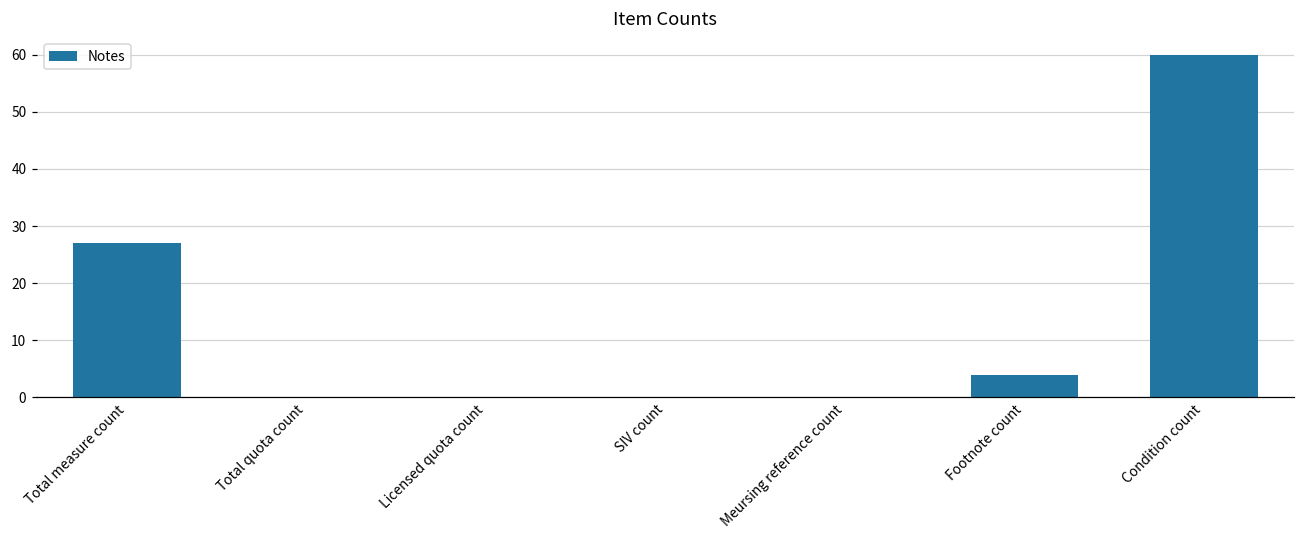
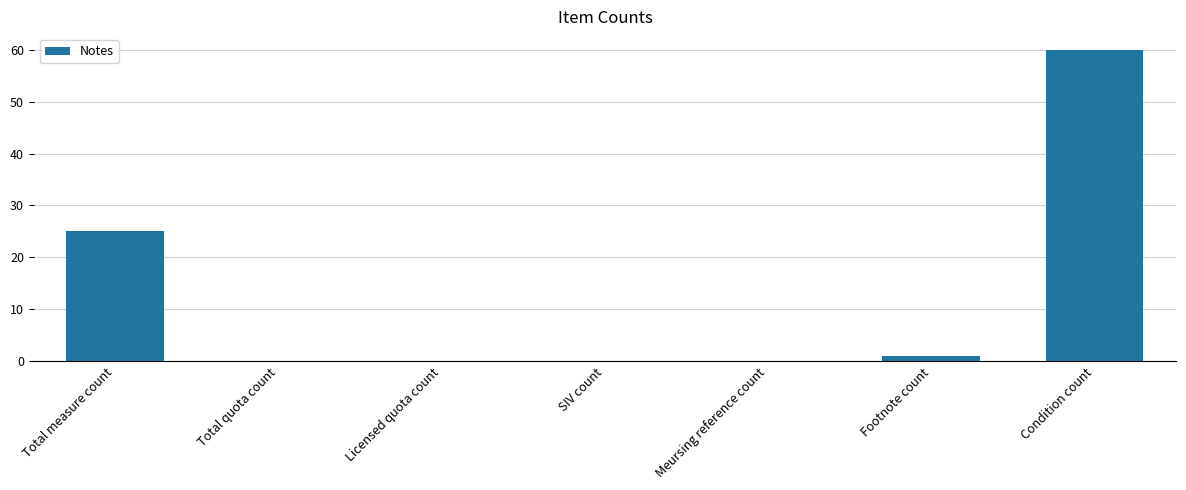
  {
-   "Total measure count": 27,
+   "Total measure count": 25,
    "Total quota count": 0,
    "Licensed quota count": 0,
    "SIV count": 0,
    "Meursing reference count": 0,
-   "Footnote count": 4,
+   "Footnote count": 1,
    "Condition count": 60
  }
